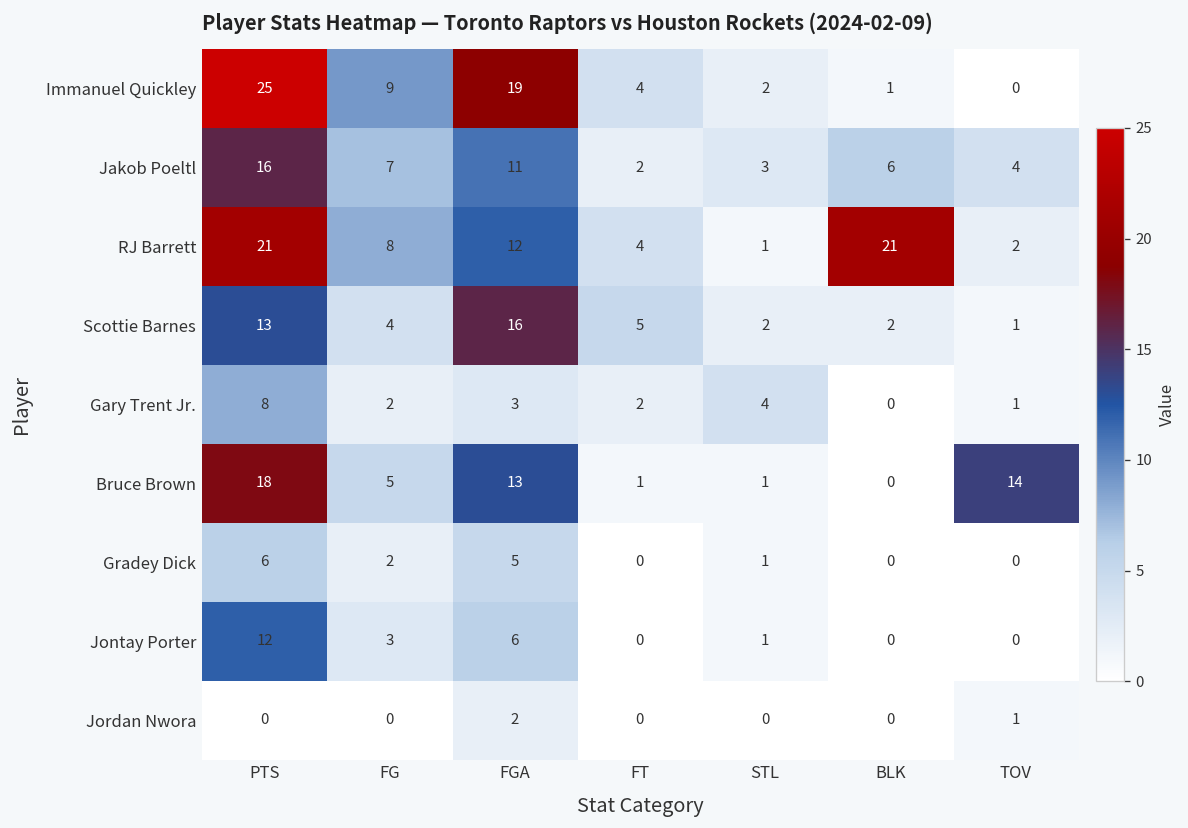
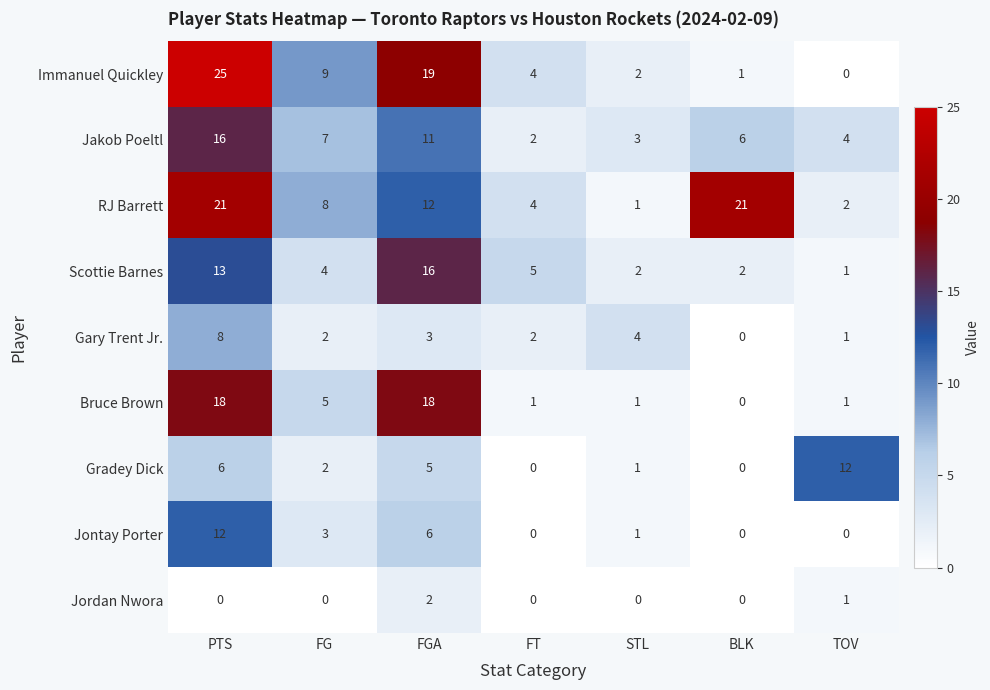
  {
    "Immanuel Quickley": {
      "PTS": 25,
      "FG": 9,
      "FGA": 19,
      "FT": 4,
      "STL": 2,
      "BLK": 1,
      "TOV": 0
    },
    "Jakob Poeltl": {
      "PTS": 16,
      "FG": 7,
      "FGA": 11,
      "FT": 2,
      "STL": 3,
      "BLK": 6,
      "TOV": 4
    },
    "RJ Barrett": {
      "PTS": 21,
      "FG": 8,
      "FGA": 12,
      "FT": 4,
      "STL": 1,
      "BLK": 21,
      "TOV": 2
    },
    "Scottie Barnes": {
      "PTS": 13,
      "FG": 4,
      "FGA": 16,
      "FT": 5,
      "STL": 2,
      "BLK": 2,
      "TOV": 1
    },
    "Gary Trent Jr.": {
      "PTS": 8,
      "FG": 2,
      "FGA": 3,
      "FT": 2,
      "STL": 4,
      "BLK": 0,
      "TOV": 1
    },
    "Bruce Brown": {
      "PTS": 18,
      "FG": 5,
-     "FGA": 13,
+     "FGA": 18,
      "FT": 1,
      "STL": 1,
      "BLK": 0,
-     "TOV": 14
+     "TOV": 1
    },
    "Gradey Dick": {
      "PTS": 6,
      "FG": 2,
      "FGA": 5,
      "FT": 0,
      "STL": 1,
      "BLK": 0,
-     "TOV": 0
+     "TOV": 12
    },
    "Jontay Porter": {
      "PTS": 12,
      "FG": 3,
      "FGA": 6,
      "FT": 0,
      "STL": 1,
      "BLK": 0,
      "TOV": 0
    },
    "Jordan Nwora": {
      "PTS": 0,
      "FG": 0,
      "FGA": 2,
      "FT": 0,
      "STL": 0,
      "BLK": 0,
      "TOV": 1
    }
  }
